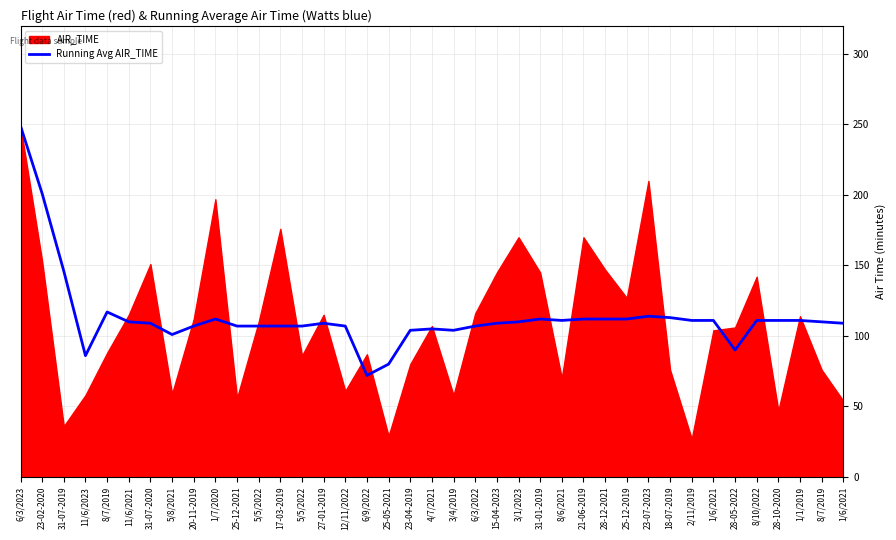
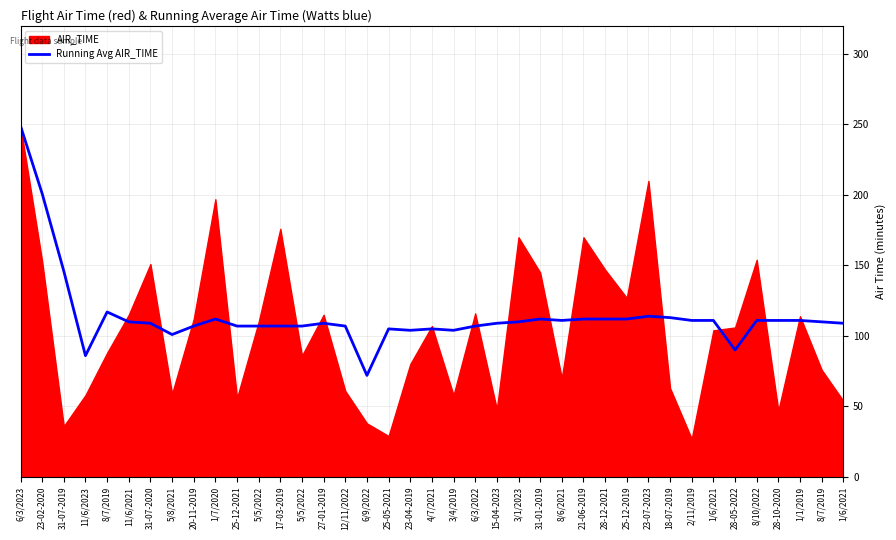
  {
    "Running Avg AIR_TIME": {
      "23-02-2020": 201,
      "31-07-2019": 146,
      "11/6/2023": 86,
      "11/6/2021": 110,
      "31-07-2020": 109,
      "5/8/2021": 101,
      "20-11-2019": 107,
      "1/7/2020": 112,
      "25-12-2021": 107,
      "17-03-2019": 107,
      "27-01-2019": 109,
      "12/11/2022": 107,
      "6/9/2022": 72,
-     "25-05-2021": 80,
+     "25-05-2021": 105,
      "23-04-2019": 104,
      "4/7/2021": 105,
      "3/4/2019": 104,
      "6/3/2022": 107,
      "15-04-2023": 109,
      "3/1/2023": 110,
      "31-01-2019": 112,
      "8/6/2021": 111,
      "21-06-2019": 112,
      "28-12-2021": 112,
      "25-12-2019": 112,
      "23-07-2023": 114,
      "18-07-2019": 113,
      "2/11/2019": 111,
      "28-05-2022": 90,
      "8/10/2022": 111,
      "28-10-2020": 111,
      "1/1/2019": 111
    },
    "AIR_TIME": {
      "23-02-2020": 153,
      "31-07-2019": 36,
      "11/6/2023": 58,
      "11/6/2021": 115,
      "31-07-2020": 151,
      "5/8/2021": 59,
      "20-11-2019": 112,
      "1/7/2020": 197,
      "25-12-2021": 56,
      "17-03-2019": 176,
      "27-01-2019": 115,
      "12/11/2022": 61,
-     "6/9/2022": 87,
+     "6/9/2022": 38,
      "25-05-2021": 29,
      "23-04-2019": 80,
      "4/7/2021": 107,
      "3/4/2019": 58,
      "6/3/2022": 116,
-     "15-04-2023": 145,
+     "15-04-2023": 48,
      "3/1/2023": 170,
      "31-01-2019": 145,
      "8/6/2021": 70,
      "21-06-2019": 170,
      "28-12-2021": 147,
      "25-12-2019": 127,
      "23-07-2023": 210,
-     "18-07-2019": 76,
+     "18-07-2019": 63,
      "2/11/2019": 27,
      "28-05-2022": 106,
-     "8/10/2022": 142,
+     "8/10/2022": 154,
      "28-10-2020": 47,
      "1/1/2019": 114
    }
  }
